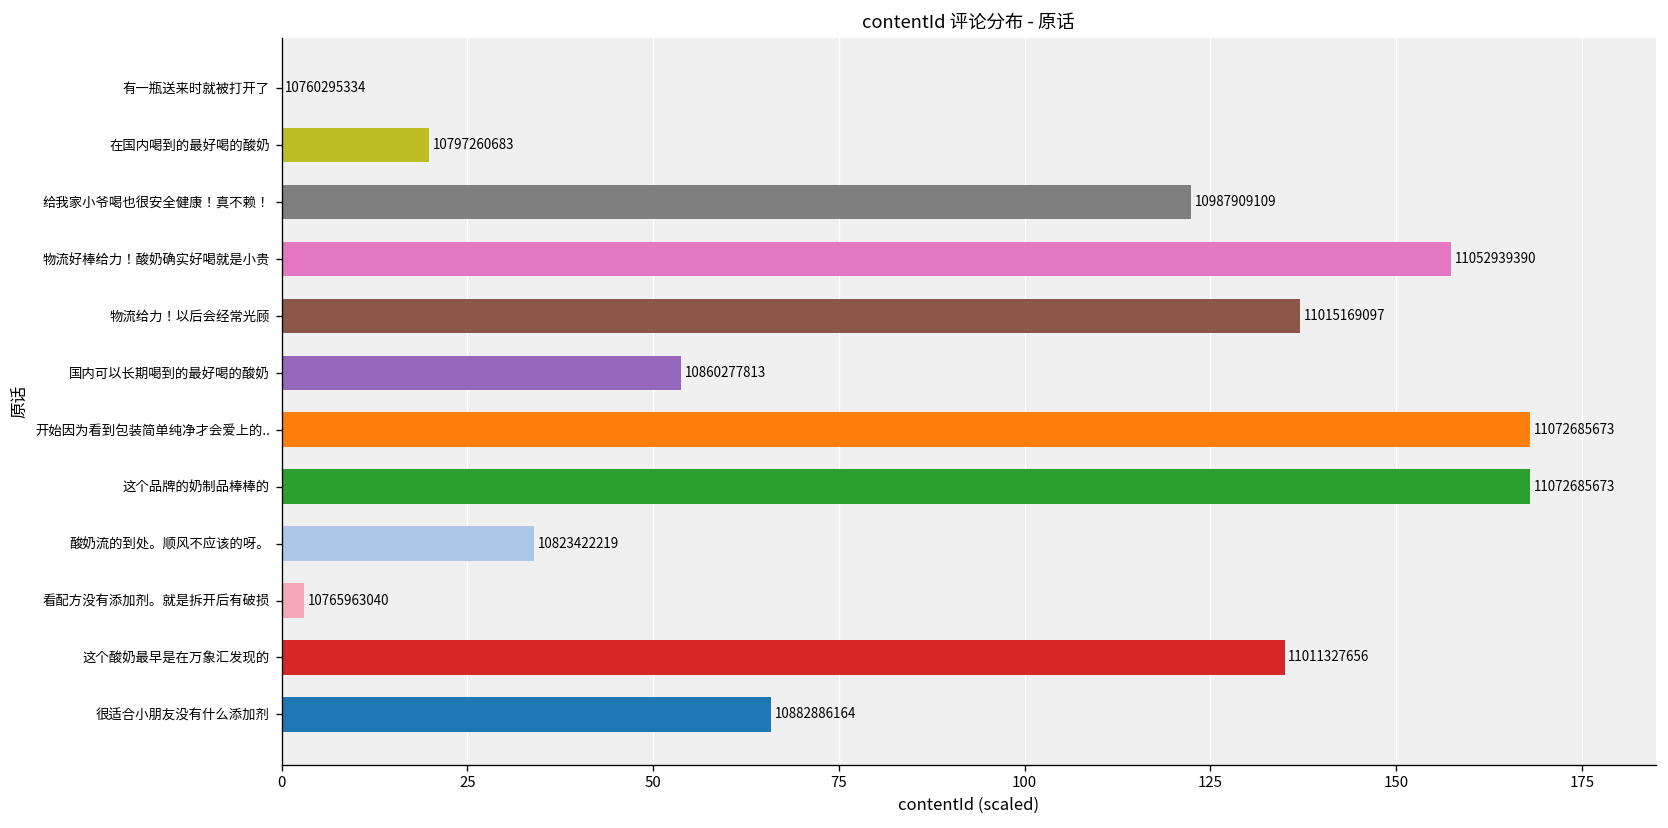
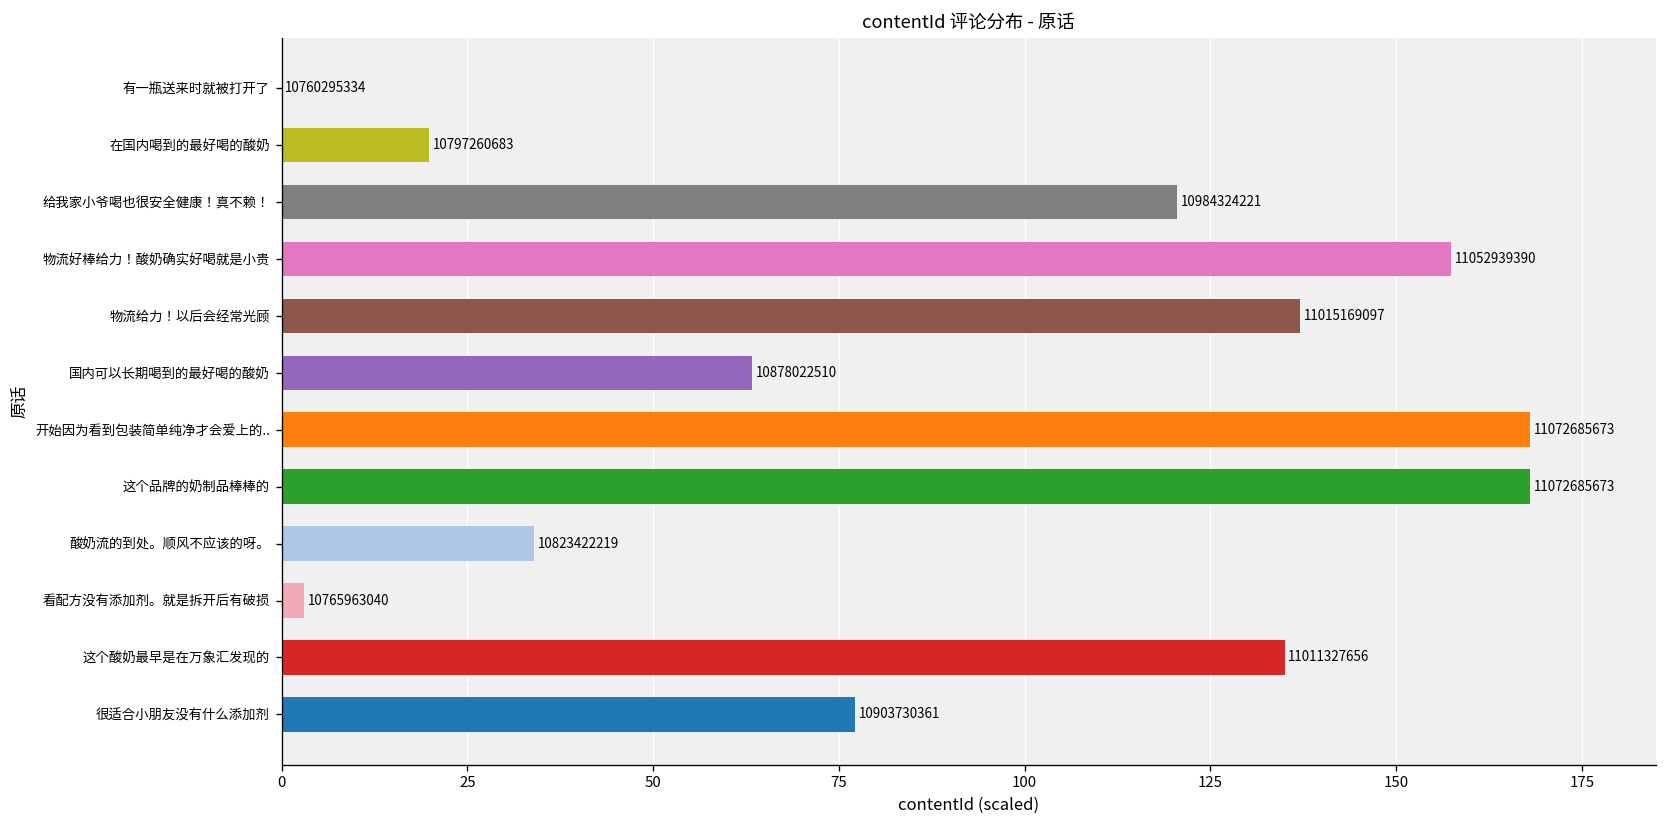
  {
-   "给我家小爷喝也很安全健康！真不赖！": 10987909109,
-   "国内可以长期喝到的最好喝的酸奶": 10860277813,
-   "很适合小朋友没有什么添加剂": 10882886164
+   "给我家小爷喝也很安全健康！真不赖！": 10984324221,
+   "国内可以长期喝到的最好喝的酸奶": 10878022510,
+   "很适合小朋友没有什么添加剂": 10903730361
  }
